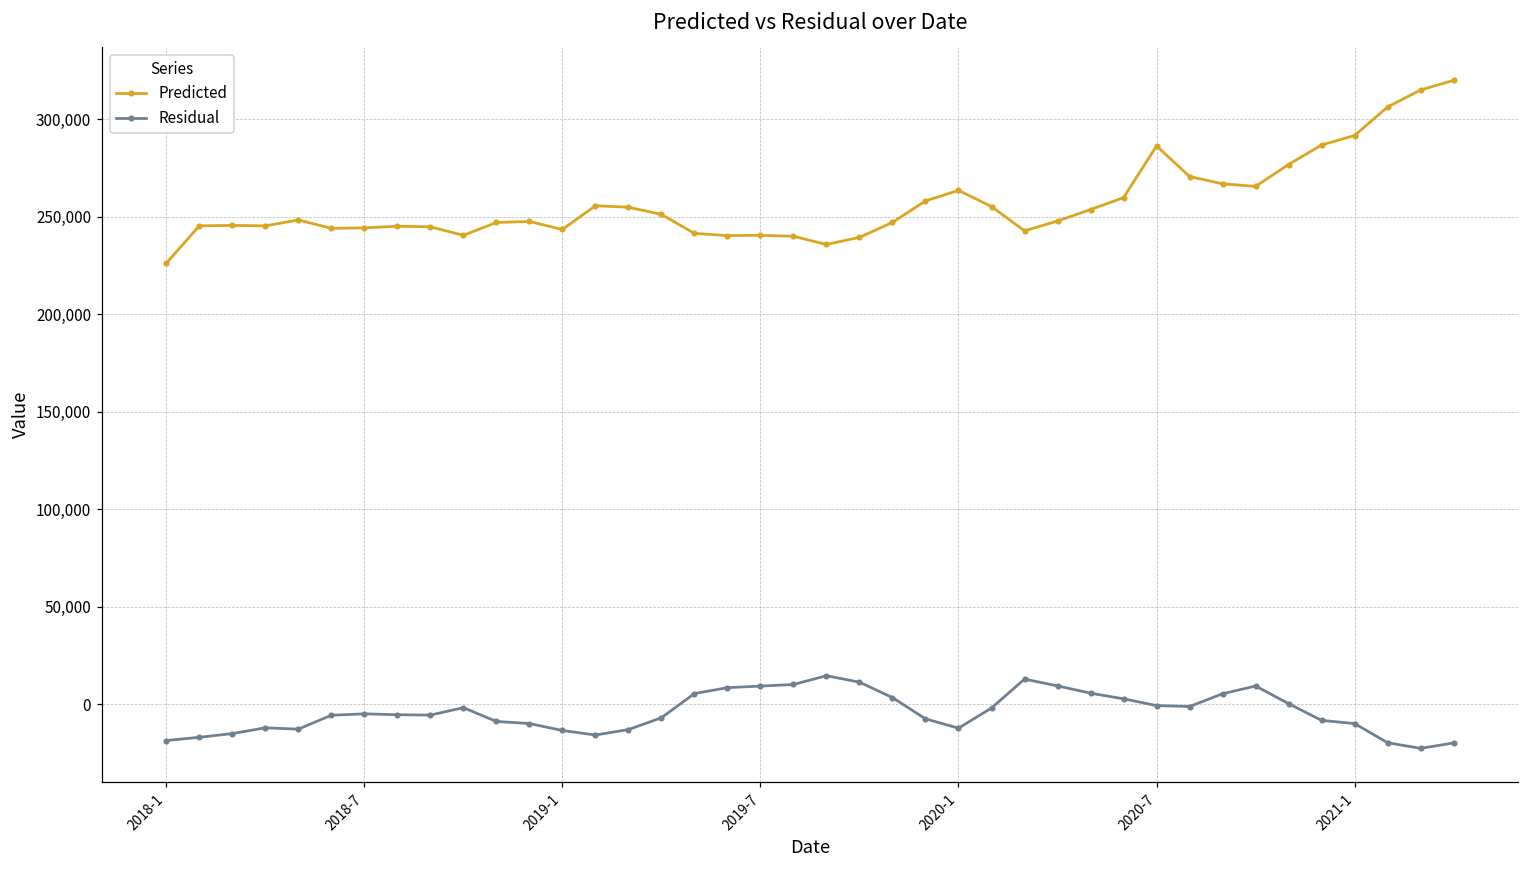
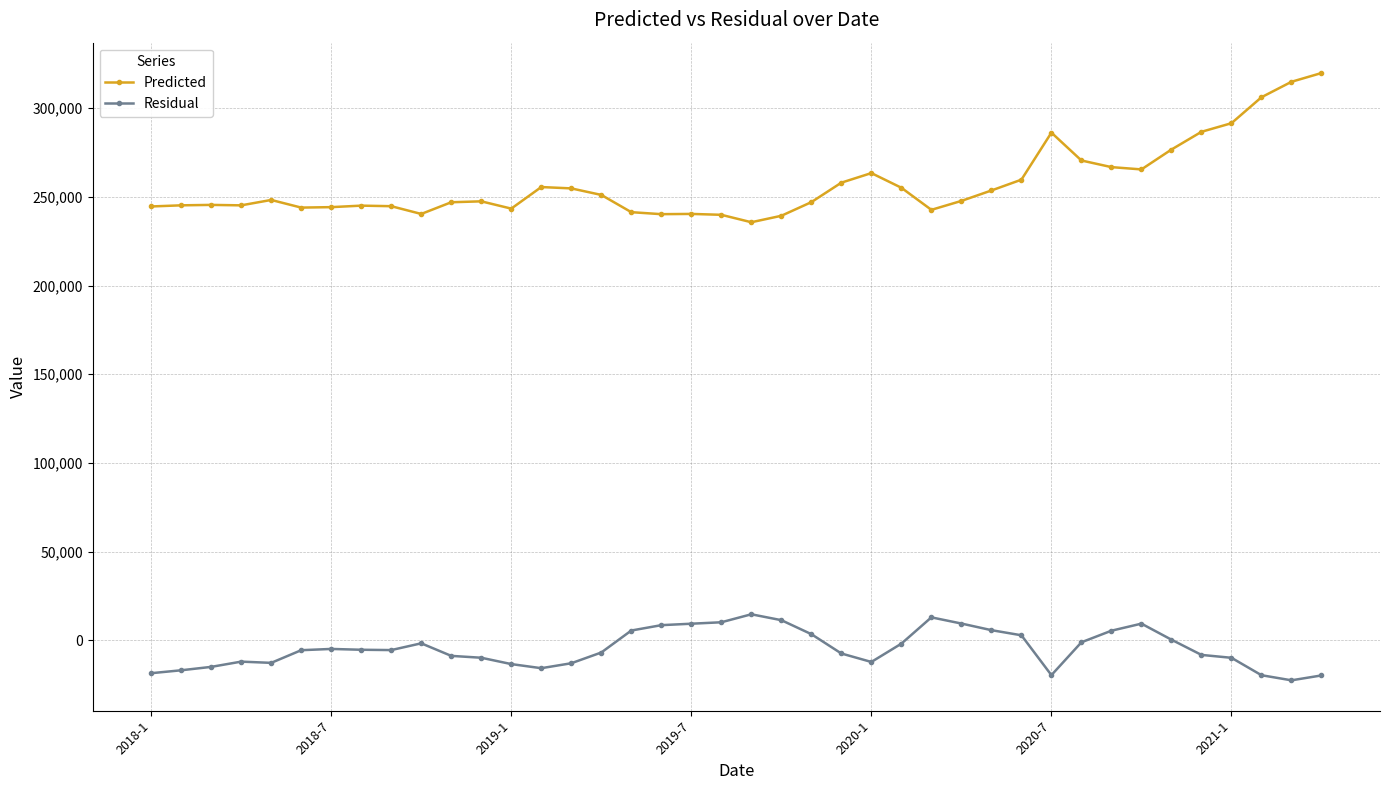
  {
    "Predicted": {
-     "2018-1": "226,000",
+     "2018-1": "245,000",
      "2018-7": "244,000",
      "2019-1": "243,000",
      "2019-7": "240,000",
      "2020-1": "263,000",
      "2020-7": "286,000",
      "2021-1": "292,000"
    },
    "Residual": {
      "2018-1": "-19,000",
      "2018-7": "-5,000",
      "2019-1": "-13,000",
      "2019-7": "9,000",
      "2020-1": "-12,000",
-     "2020-7": "-1,000",
+     "2020-7": "-20,000",
      "2021-1": "-10,000"
    }
  }
